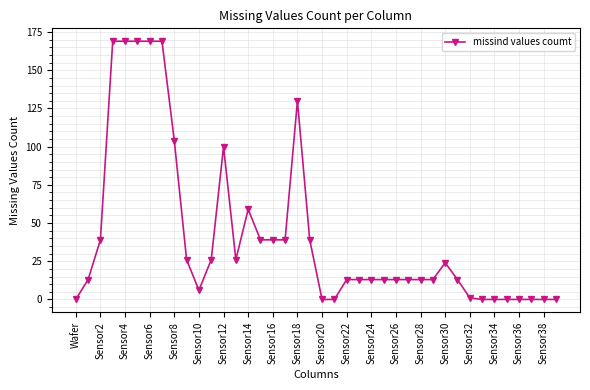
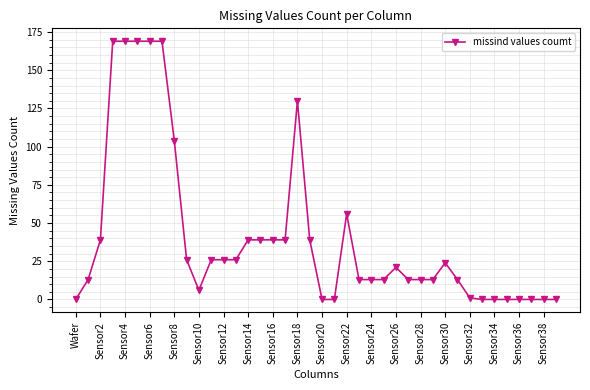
  {
    "Wafer": 0,
    "Sensor2": 39,
    "Sensor4": 169,
    "Sensor6": 169,
    "Sensor8": 104,
    "Sensor10": 6,
-   "Sensor12": 100,
-   "Sensor14": 59,
+   "Sensor12": 26,
+   "Sensor14": 39,
    "Sensor16": 39,
    "Sensor18": 130,
    "Sensor20": 0,
-   "Sensor22": 13,
+   "Sensor22": 56,
    "Sensor24": 13,
-   "Sensor26": 13,
+   "Sensor26": 21,
    "Sensor28": 13,
    "Sensor30": 24,
    "Sensor32": 1,
    "Sensor34": 0,
    "Sensor36": 0,
    "Sensor38": 0
  }
